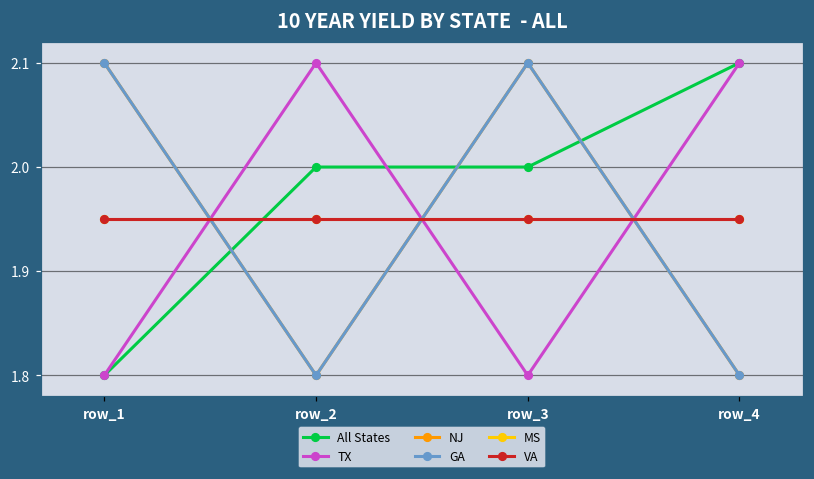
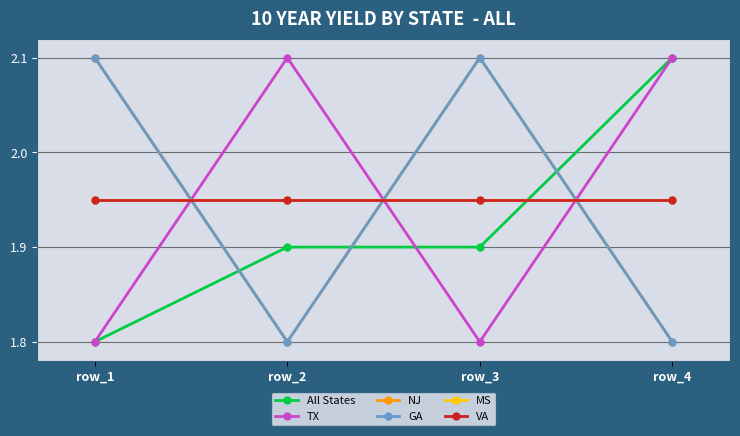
  {
    "All States": {
-     "row_2": 2.00,
-     "row_3": 2.00
+     "row_2": 1.90,
+     "row_3": 1.90
    },
    "TX": {
      "row_2": 2.10,
      "row_3": 1.80
    },
    "GA": {
      "row_1": 2.10,
      "row_2": 1.80,
      "row_3": 2.10,
      "row_4": 1.80
    },
    "VA": {
      "row_1": 1.95,
      "row_2": 1.95,
      "row_3": 1.95,
      "row_4": 1.95
    }
  }
